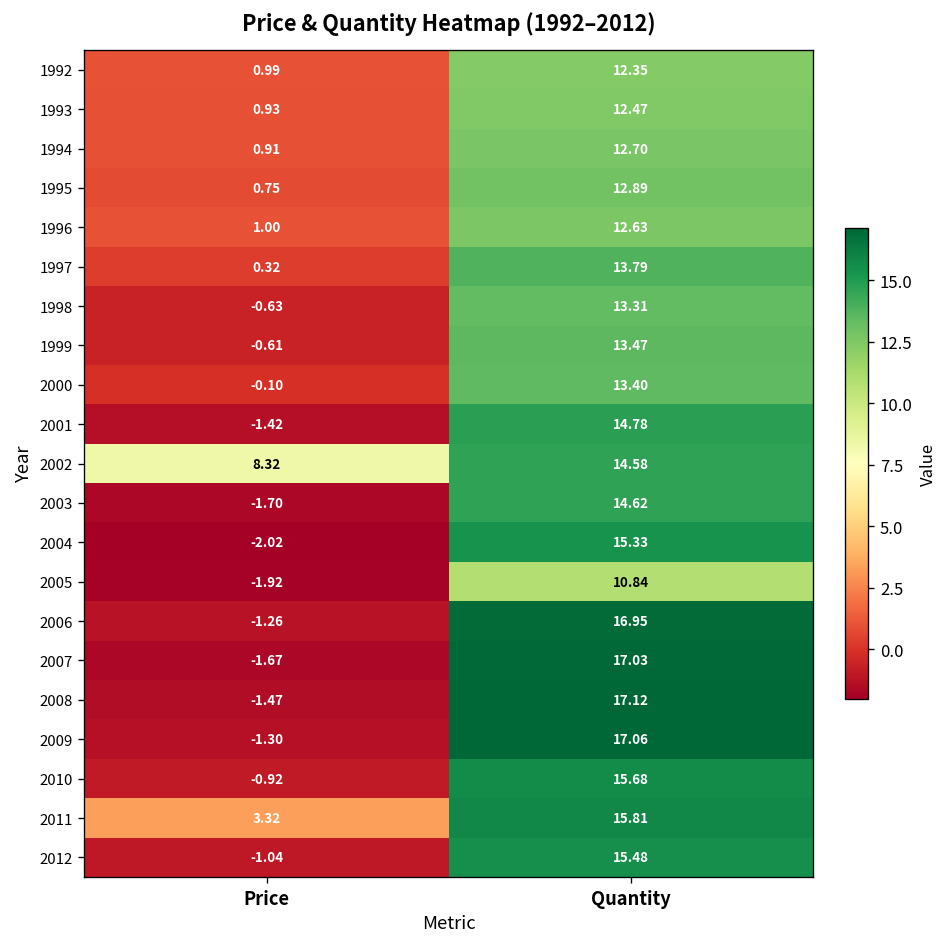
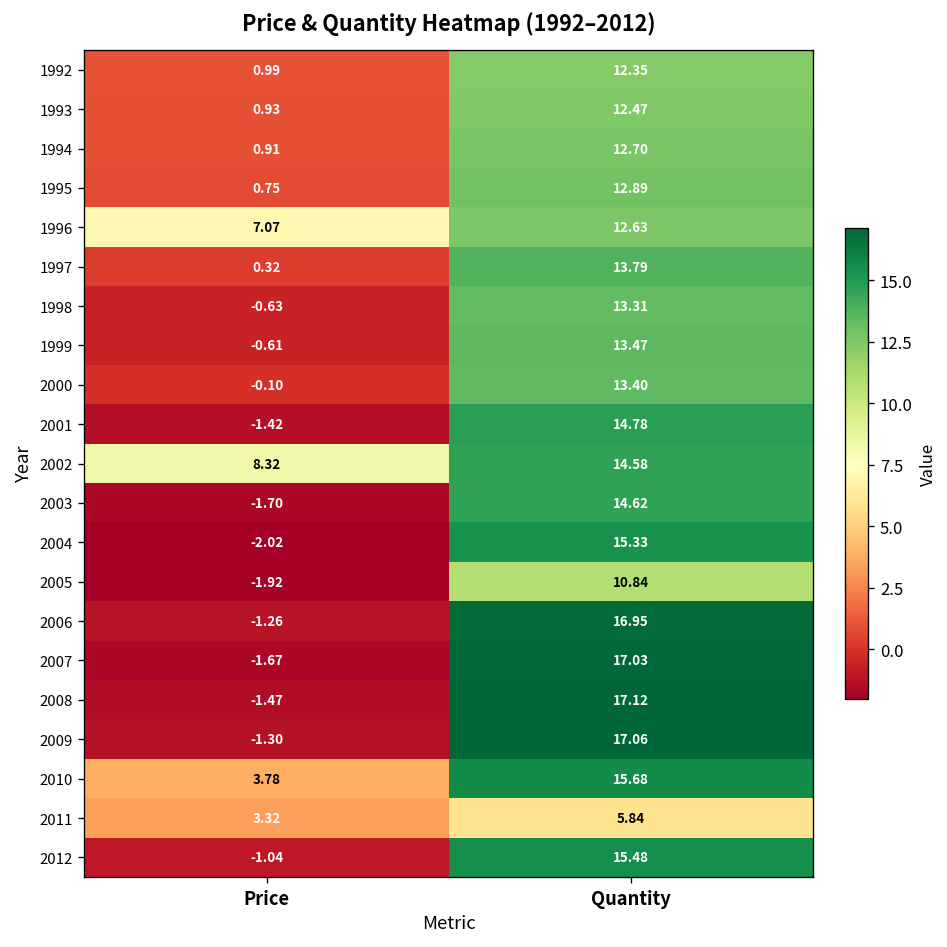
  {
    "1992": {
      "Price": 0.99,
      "Quantity": 12.35
    },
    "1993": {
      "Price": 0.93,
      "Quantity": 12.47
    },
    "1994": {
      "Price": 0.91,
      "Quantity": 12.70
    },
    "1995": {
      "Price": 0.75,
      "Quantity": 12.89
    },
    "1996": {
-     "Price": 1.00,
+     "Price": 7.07,
      "Quantity": 12.63
    },
    "1997": {
      "Price": 0.32,
      "Quantity": 13.79
    },
    "1998": {
      "Price": -0.63,
      "Quantity": 13.31
    },
    "1999": {
      "Price": -0.61,
      "Quantity": 13.47
    },
    "2000": {
      "Price": -0.10,
      "Quantity": 13.40
    },
    "2001": {
      "Price": -1.42,
      "Quantity": 14.78
    },
    "2002": {
      "Price": 8.32,
      "Quantity": 14.58
    },
    "2003": {
      "Price": -1.70,
      "Quantity": 14.62
    },
    "2004": {
      "Price": -2.02,
      "Quantity": 15.33
    },
    "2005": {
      "Price": -1.92,
      "Quantity": 10.84
    },
    "2006": {
      "Price": -1.26,
      "Quantity": 16.95
    },
    "2007": {
      "Price": -1.67,
      "Quantity": 17.03
    },
    "2008": {
      "Price": -1.47,
      "Quantity": 17.12
    },
    "2009": {
      "Price": -1.30,
      "Quantity": 17.06
    },
    "2010": {
-     "Price": -0.92,
+     "Price": 3.78,
      "Quantity": 15.68
    },
    "2011": {
      "Price": 3.32,
-     "Quantity": 15.81
+     "Quantity": 5.84
    },
    "2012": {
      "Price": -1.04,
      "Quantity": 15.48
    }
  }
